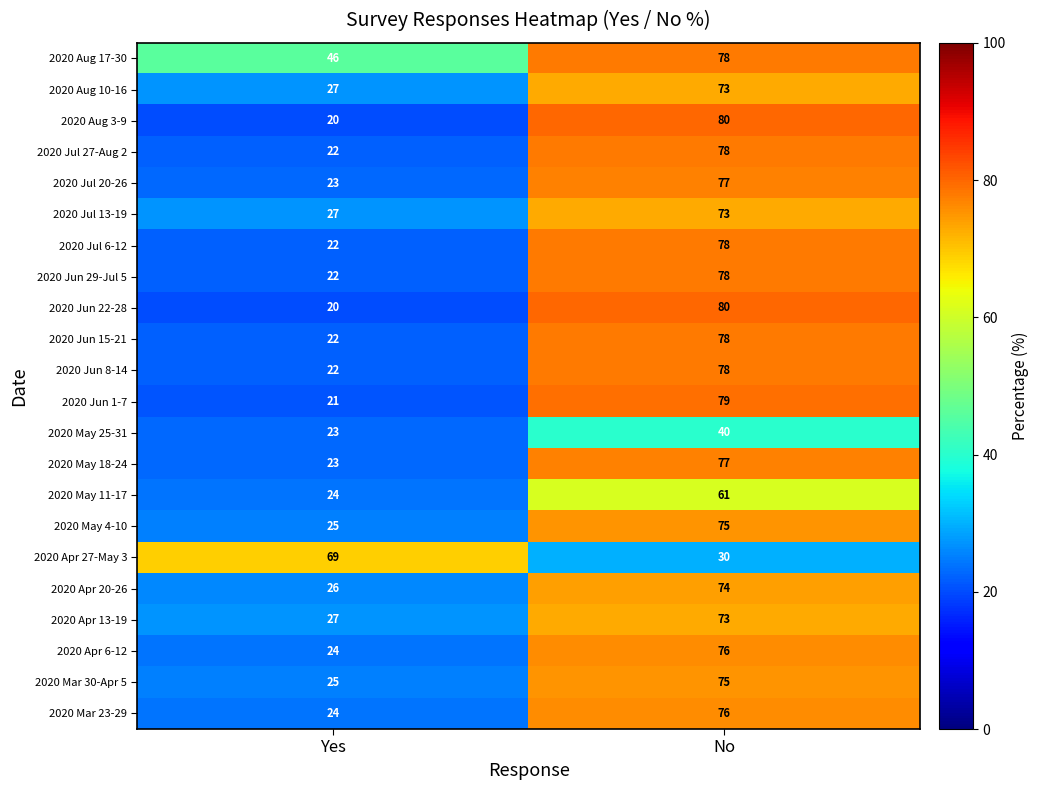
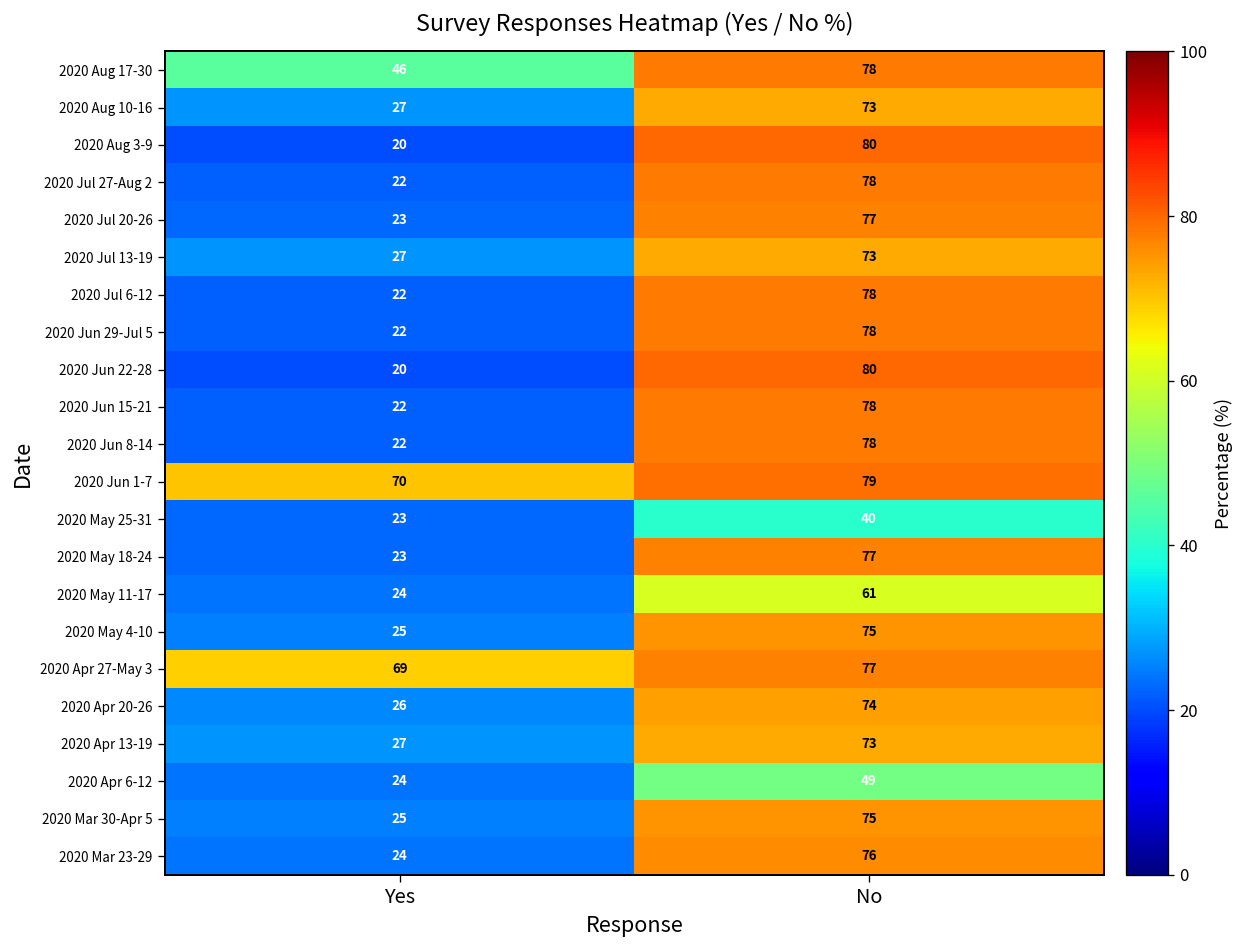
  {
    "2020 Aug 17-30": {
      "Yes": 46,
      "No": 78
    },
    "2020 Aug 10-16": {
      "Yes": 27,
      "No": 73
    },
    "2020 Aug 3-9": {
      "Yes": 20,
      "No": 80
    },
    "2020 Jul 27-Aug 2": {
      "Yes": 22,
      "No": 78
    },
    "2020 Jul 20-26": {
      "Yes": 23,
      "No": 77
    },
    "2020 Jul 13-19": {
      "Yes": 27,
      "No": 73
    },
    "2020 Jul 6-12": {
      "Yes": 22,
      "No": 78
    },
    "2020 Jun 29-Jul 5": {
      "Yes": 22,
      "No": 78
    },
    "2020 Jun 22-28": {
      "Yes": 20,
      "No": 80
    },
    "2020 Jun 15-21": {
      "Yes": 22,
      "No": 78
    },
    "2020 Jun 8-14": {
      "Yes": 22,
      "No": 78
    },
    "2020 Jun 1-7": {
-     "Yes": 21,
+     "Yes": 70,
      "No": 79
    },
    "2020 May 25-31": {
      "Yes": 23,
      "No": 40
    },
    "2020 May 18-24": {
      "Yes": 23,
      "No": 77
    },
    "2020 May 11-17": {
      "Yes": 24,
      "No": 61
    },
    "2020 May 4-10": {
      "Yes": 25,
      "No": 75
    },
    "2020 Apr 27-May 3": {
      "Yes": 69,
-     "No": 30
+     "No": 77
    },
    "2020 Apr 20-26": {
      "Yes": 26,
      "No": 74
    },
    "2020 Apr 13-19": {
      "Yes": 27,
      "No": 73
    },
    "2020 Apr 6-12": {
      "Yes": 24,
-     "No": 76
+     "No": 49
    },
    "2020 Mar 30-Apr 5": {
      "Yes": 25,
      "No": 75
    },
    "2020 Mar 23-29": {
      "Yes": 24,
      "No": 76
    }
  }
